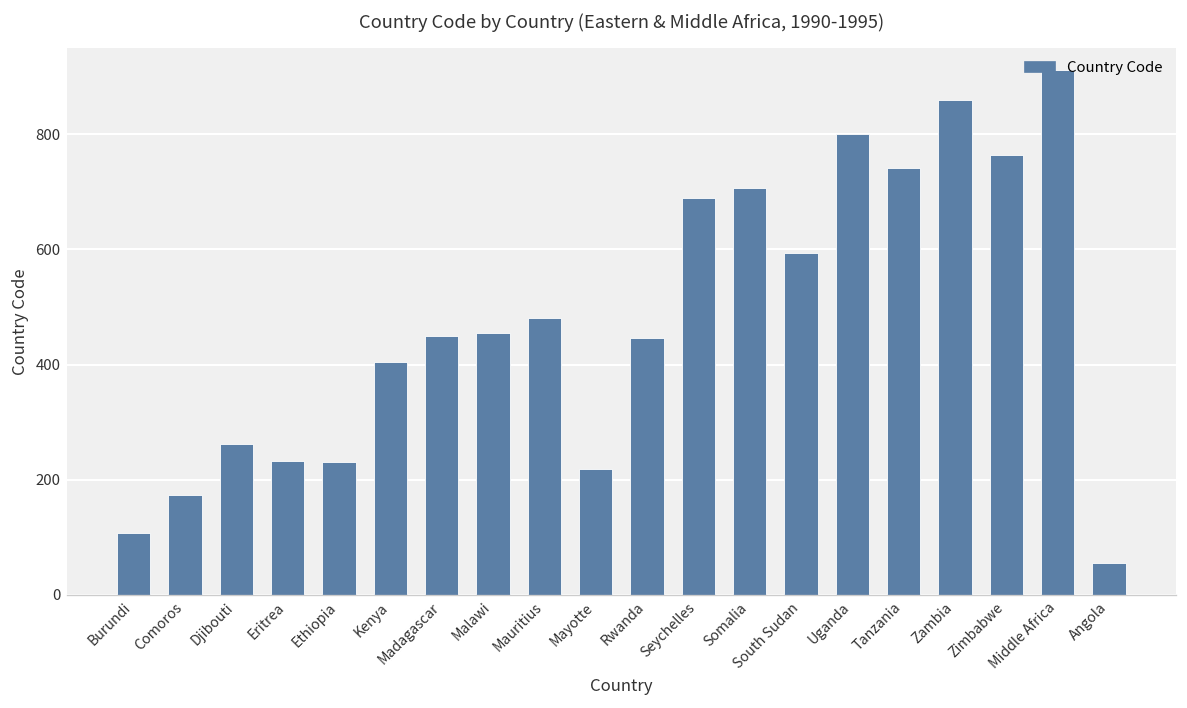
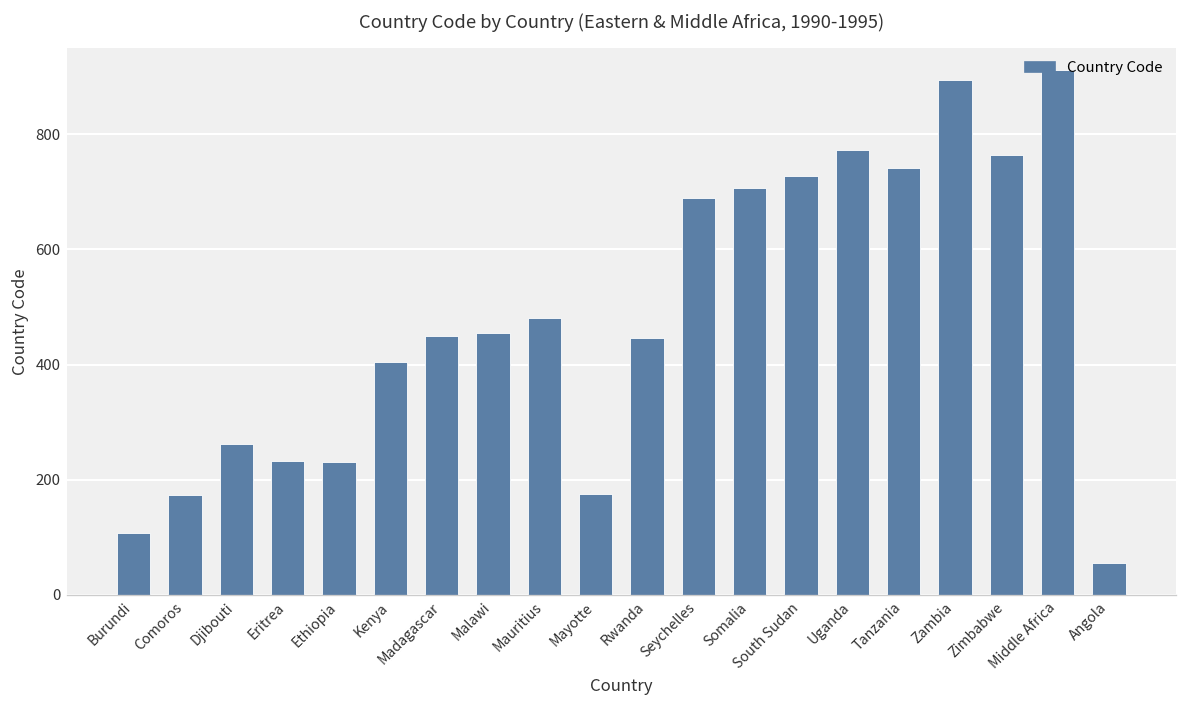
  {
    "Burundi": 110,
    "Comoros": 170,
    "Djibouti": 260,
    "Eritrea": 230,
    "Ethiopia": 230,
    "Kenya": 400,
    "Madagascar": 450,
    "Malawi": 450,
    "Mauritius": 480,
-   "Mayotte": 220,
+   "Mayotte": 180,
    "Rwanda": 450,
    "Seychelles": 690,
    "Somalia": 710,
-   "South Sudan": 590,
-   "Uganda": 800,
+   "South Sudan": 730,
+   "Uganda": 770,
    "Tanzania": 740,
-   "Zambia": 860,
+   "Zambia": 890,
    "Zimbabwe": 760,
    "Middle Africa": 910,
    "Angola": 60
  }
